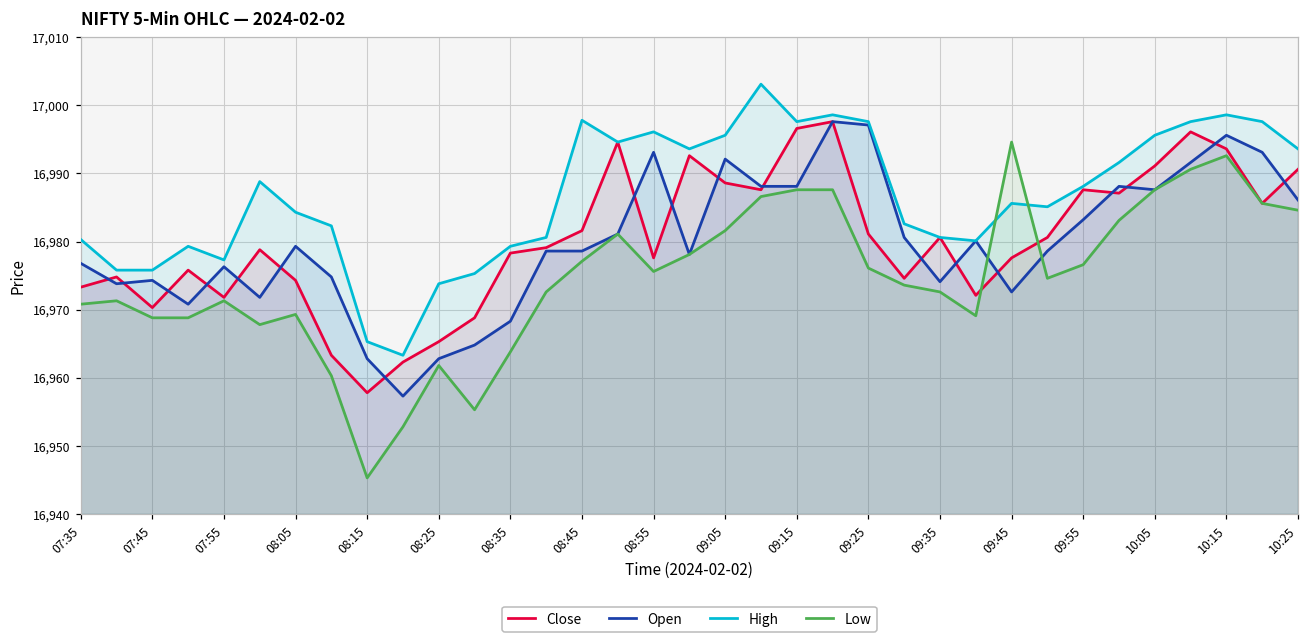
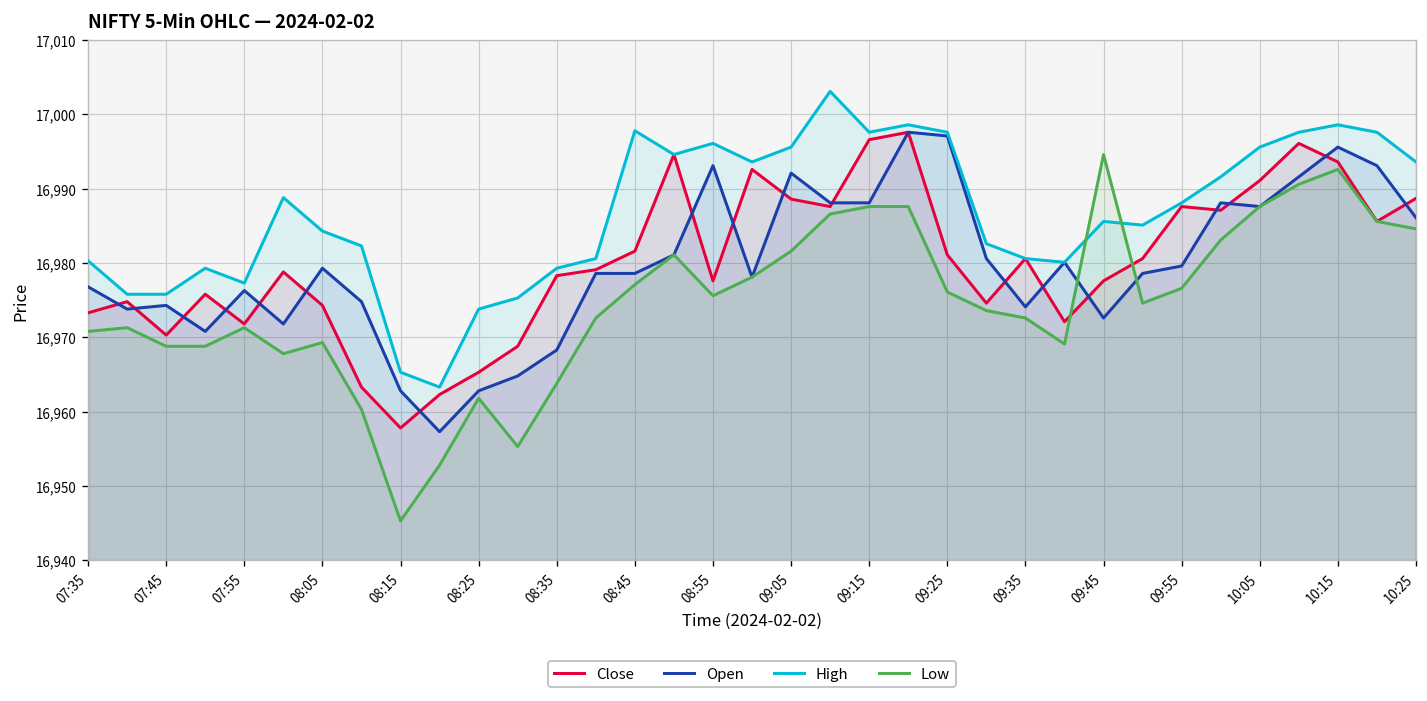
  {
    "Close": {
      "07:35": "16,973",
      "07:45": "16,970",
      "07:55": "16,972",
      "08:05": "16,974",
      "08:15": "16,958",
      "08:25": "16,965",
      "08:35": "16,978",
      "08:45": "16,982",
      "08:55": "16,978",
      "09:05": "16,989",
      "09:15": "16,997",
      "09:25": "16,981",
      "09:45": "16,978",
      "09:55": "16,988",
      "10:05": "16,991",
      "10:15": "16,994",
-     "10:25": "16,991"
+     "10:25": "16,989"
    },
    "Open": {
      "07:35": "16,977",
      "07:45": "16,974",
      "07:55": "16,976",
      "08:05": "16,979",
      "08:15": "16,963",
      "08:25": "16,963",
      "08:35": "16,968",
      "08:45": "16,979",
      "08:55": "16,993",
      "09:05": "16,992",
      "09:15": "16,988",
      "09:25": "16,997",
      "09:35": "16,974",
      "09:45": "16,973",
-     "09:55": "16,983",
+     "09:55": "16,980",
      "10:15": "16,996",
      "10:25": "16,986"
    },
    "High": {
      "07:35": "16,980",
      "07:45": "16,976",
      "07:55": "16,977",
      "08:05": "16,984",
      "08:15": "16,965",
      "08:25": "16,974",
      "08:35": "16,979",
      "08:45": "16,998",
      "08:55": "16,996",
      "09:05": "16,996",
      "09:15": "16,998",
      "09:25": "16,998",
      "09:45": "16,986",
      "09:55": "16,988",
      "10:05": "16,996",
      "10:15": "16,999",
      "10:25": "16,994"
    },
    "Low": {
      "07:35": "16,971",
      "07:45": "16,969",
      "07:55": "16,971",
      "08:05": "16,969",
      "08:15": "16,945",
      "08:25": "16,962",
      "08:35": "16,964",
      "08:45": "16,977",
      "08:55": "16,976",
      "09:05": "16,982",
      "09:15": "16,988",
      "09:25": "16,976",
      "09:35": "16,973",
      "09:45": "16,995",
      "09:55": "16,977",
      "10:15": "16,993",
      "10:25": "16,985"
    }
  }
